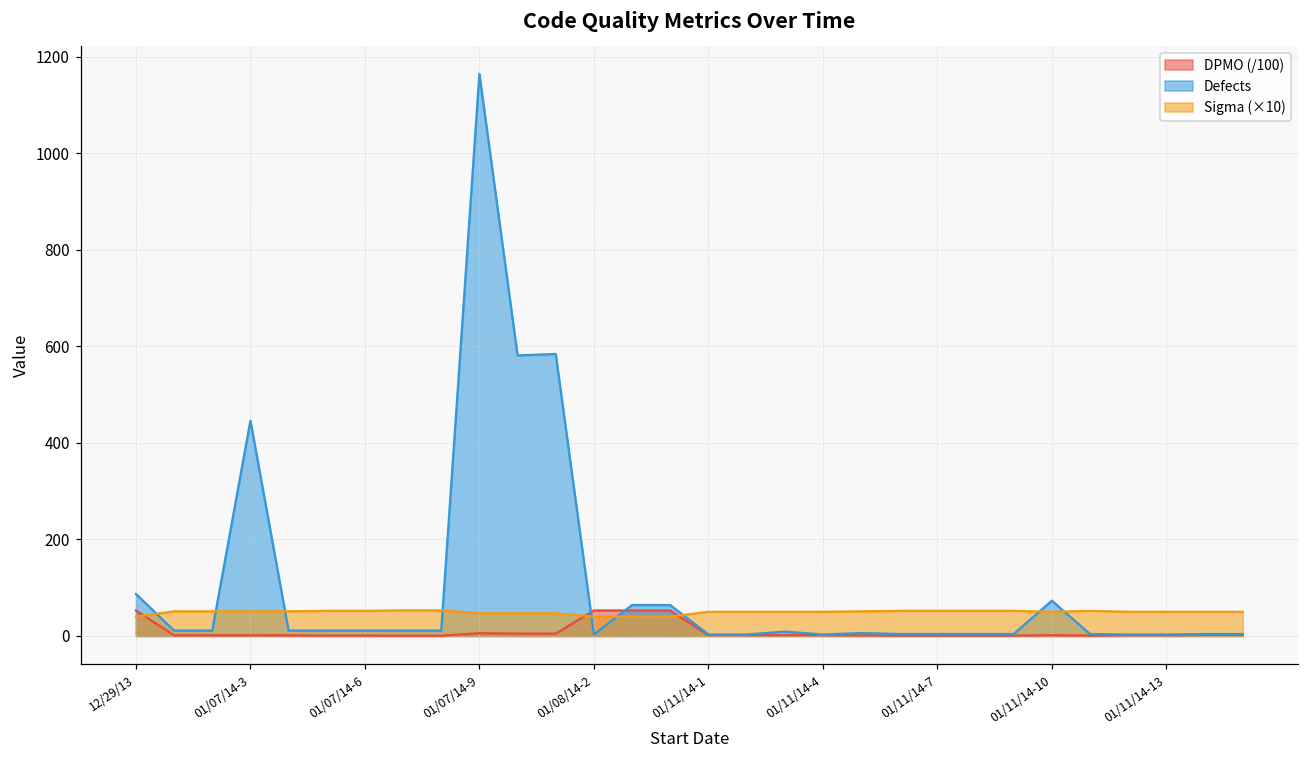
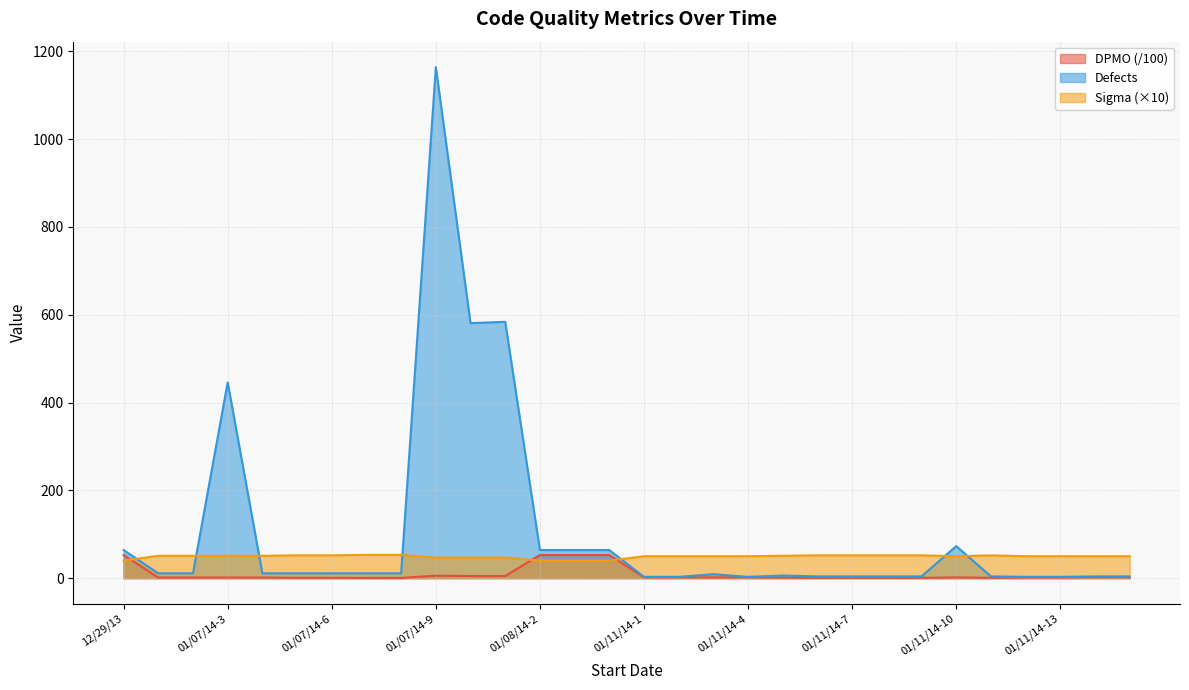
  {
    "DPMO (/100)": {
      "12/29/13": 50,
      "01/07/14-3": 0,
      "01/07/14-6": 0,
      "01/07/14-9": 10,
      "01/08/14-2": 50,
      "01/11/14-10": 0
    },
    "Defects": {
-     "12/29/13": 90,
+     "12/29/13": 60,
      "01/07/14-3": 450,
      "01/07/14-6": 10,
      "01/07/14-9": 1160,
-     "01/08/14-2": 0,
+     "01/08/14-2": 60,
      "01/11/14-10": 70
    },
    "Sigma (×10)": {
      "12/29/13": 40,
      "01/07/14-3": 50,
      "01/07/14-6": 50,
      "01/07/14-9": 50,
      "01/08/14-2": 40,
      "01/11/14-1": 50,
      "01/11/14-4": 50,
      "01/11/14-7": 50,
      "01/11/14-10": 50,
      "01/11/14-13": 50
    }
  }
